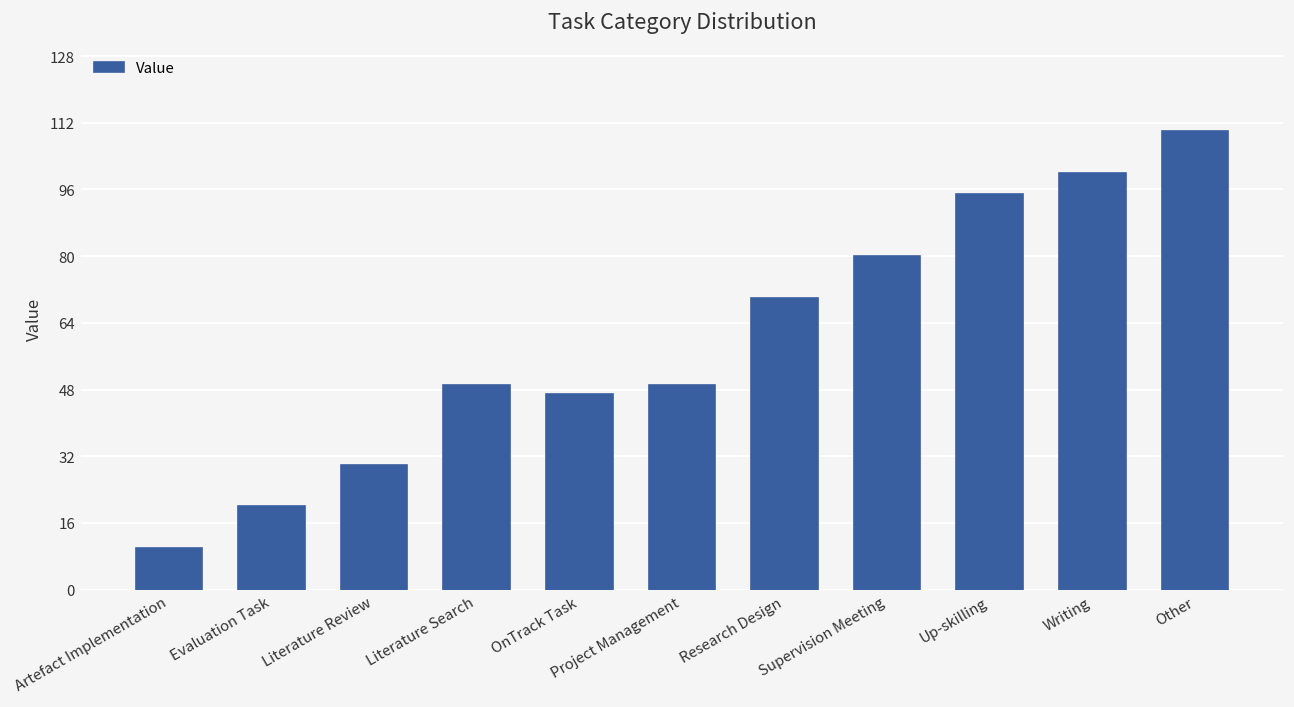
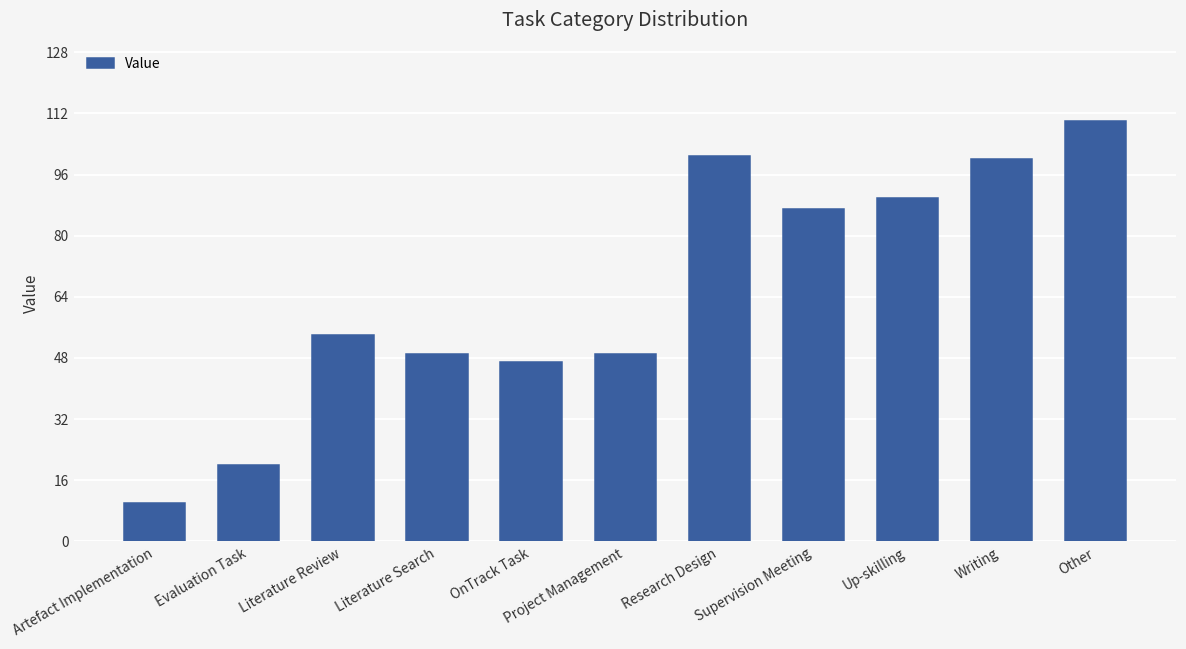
  {
    "Artefact Implementation": 10,
    "Evaluation Task": 20,
-   "Literature Review": 30,
+   "Literature Review": 54,
    "Literature Search": 49,
    "OnTrack Task": 47,
    "Project Management": 49,
-   "Research Design": 70,
-   "Supervision Meeting": 80,
-   "Up-skilling": 95,
+   "Research Design": 101,
+   "Supervision Meeting": 87,
+   "Up-skilling": 90,
    "Writing": 100,
    "Other": 110
  }
